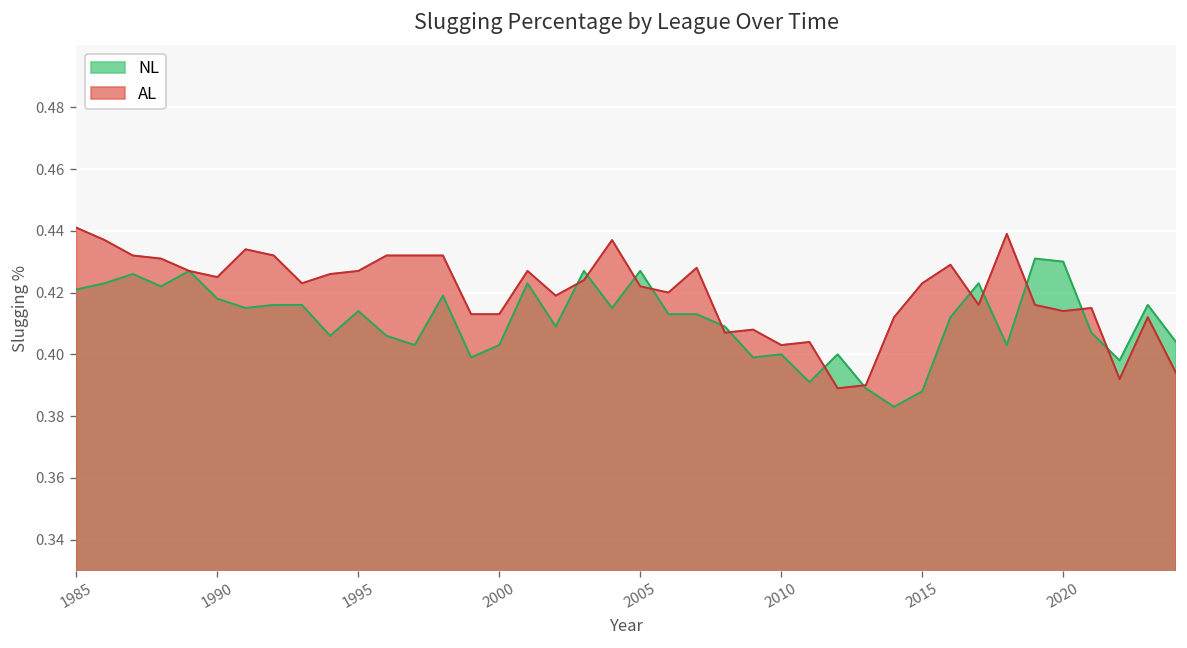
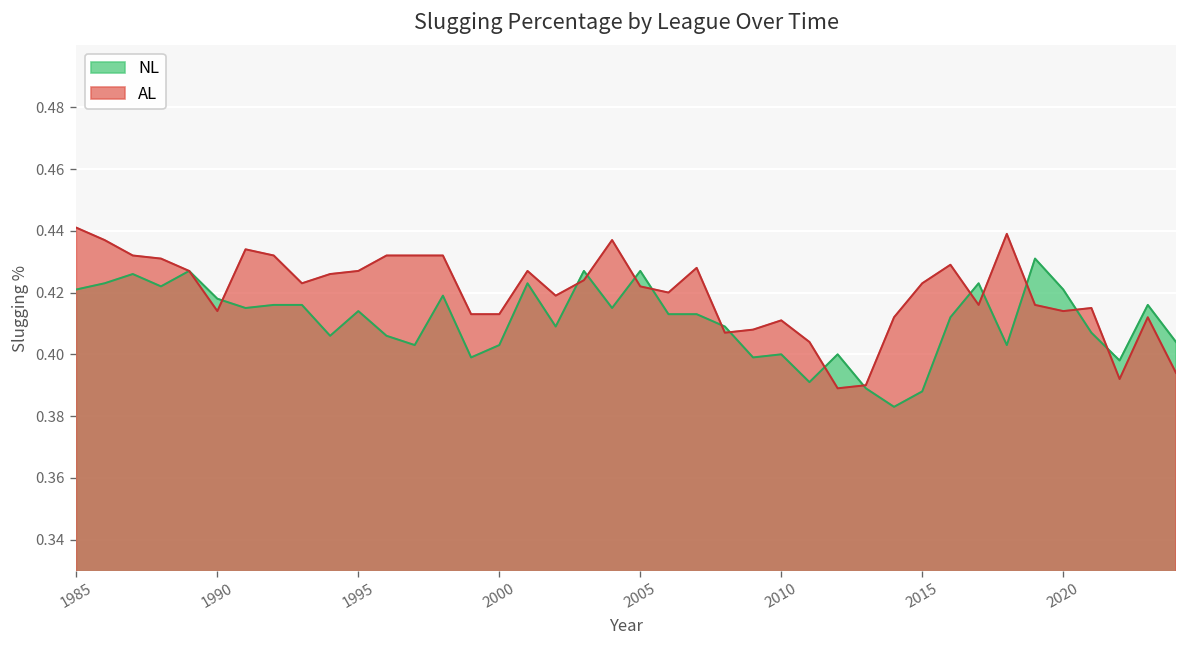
  {
    "NL": {
      "1985": 0.421,
      "1990": 0.418,
      "1995": 0.414,
      "2000": 0.403,
      "2005": 0.427,
      "2010": 0.400,
      "2015": 0.388,
-     "2020": 0.430
+     "2020": 0.421
    },
    "AL": {
      "1985": 0.441,
-     "1990": 0.425,
+     "1990": 0.414,
      "1995": 0.427,
      "2000": 0.413,
      "2005": 0.422,
-     "2010": 0.403,
+     "2010": 0.411,
      "2015": 0.423,
      "2020": 0.414
    }
  }
